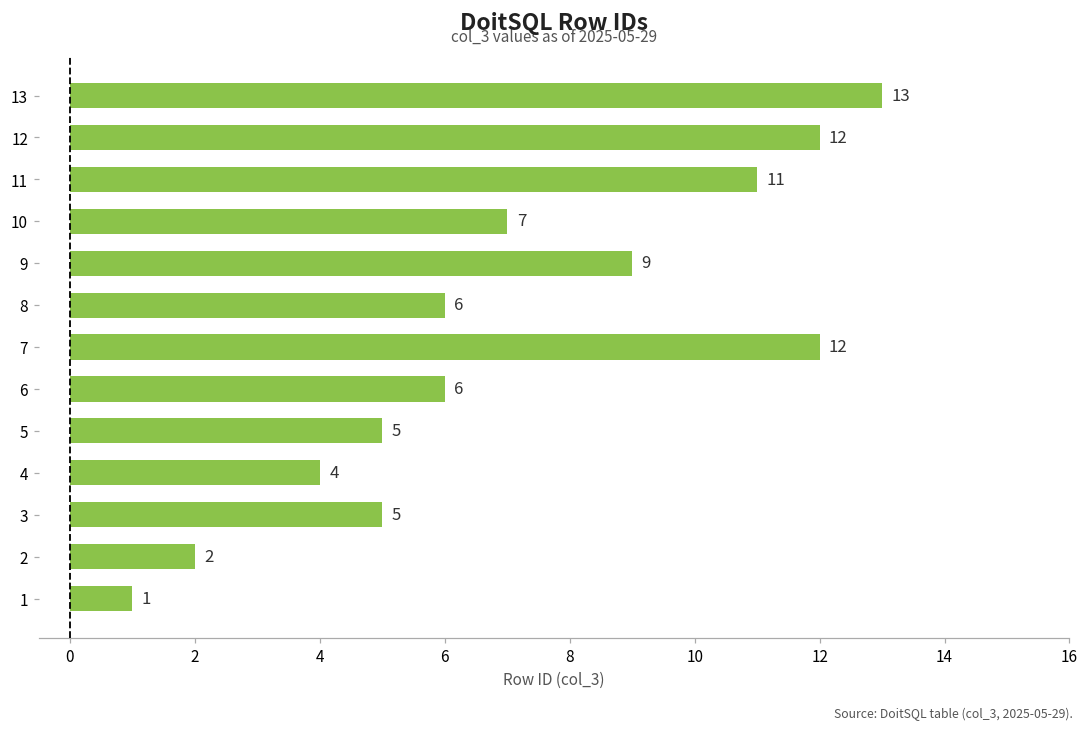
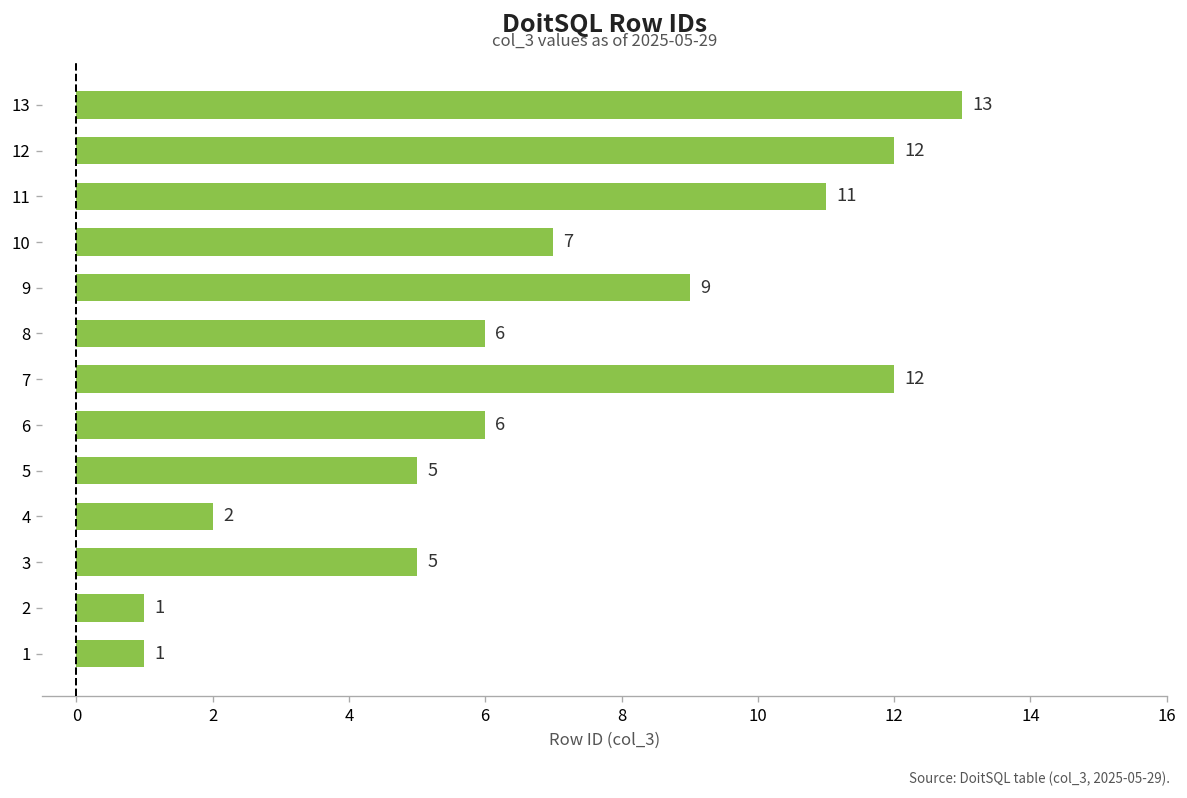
  {
    "13": 13,
    "12": 12,
    "11": 11,
    "10": 7,
    "9": 9,
    "8": 6,
    "7": 12,
    "6": 6,
    "5": 5,
-   "4": 4,
+   "4": 2,
    "3": 5,
-   "2": 2,
+   "2": 1,
    "1": 1
  }
